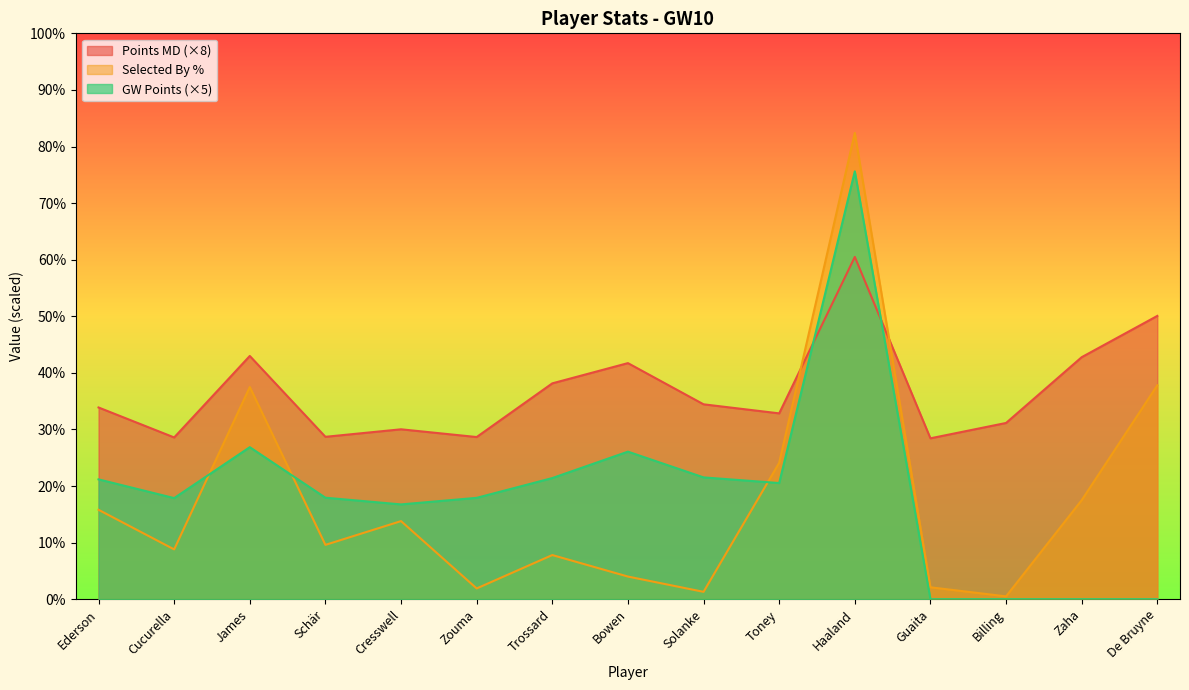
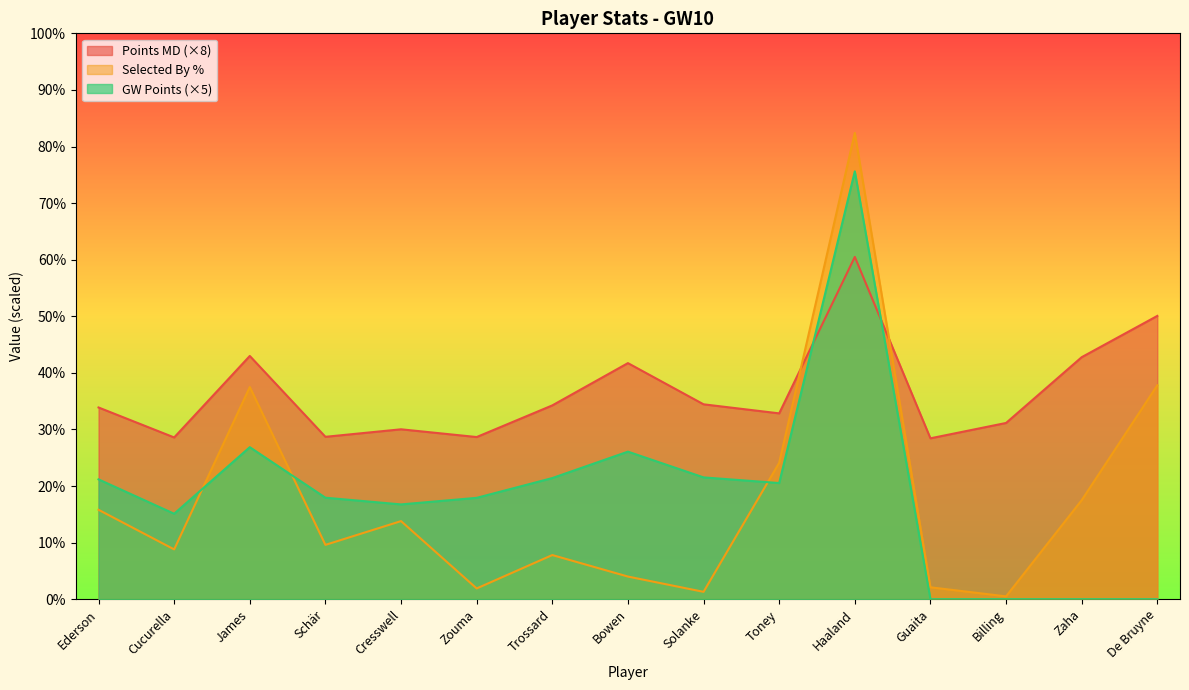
  {
    "Points MD (×8)": {
      "Ederson": "34%",
      "Cucurella": "29%",
      "James": "43%",
      "Schär": "29%",
      "Cresswell": "30%",
      "Zouma": "29%",
-     "Trossard": "38%",
+     "Trossard": "34%",
      "Bowen": "42%",
      "Solanke": "34%",
      "Toney": "33%",
      "Haaland": "60%",
      "Guaita": "28%",
      "Billing": "31%",
      "Zaha": "43%",
      "De Bruyne": "50%"
    },
    "Selected By %": {
      "Ederson": "16%",
      "Cucurella": "9%",
      "James": "38%",
      "Schär": "10%",
      "Cresswell": "14%",
      "Zouma": "2%",
      "Trossard": "8%",
      "Bowen": "4%",
      "Solanke": "1%",
      "Toney": "24%",
      "Haaland": "82%",
      "Guaita": "2%",
      "Billing": "1%",
      "Zaha": "18%",
      "De Bruyne": "38%"
    },
    "GW Points (×5)": {
      "Ederson": "21%",
-     "Cucurella": "18%",
+     "Cucurella": "15%",
      "James": "27%",
      "Schär": "18%",
      "Cresswell": "17%",
      "Zouma": "18%",
      "Trossard": "21%",
      "Bowen": "26%",
      "Solanke": "22%",
      "Toney": "21%",
      "Haaland": "76%",
      "Guaita": "0%",
      "Billing": "0%",
      "Zaha": "0%",
      "De Bruyne": "0%"
    }
  }
